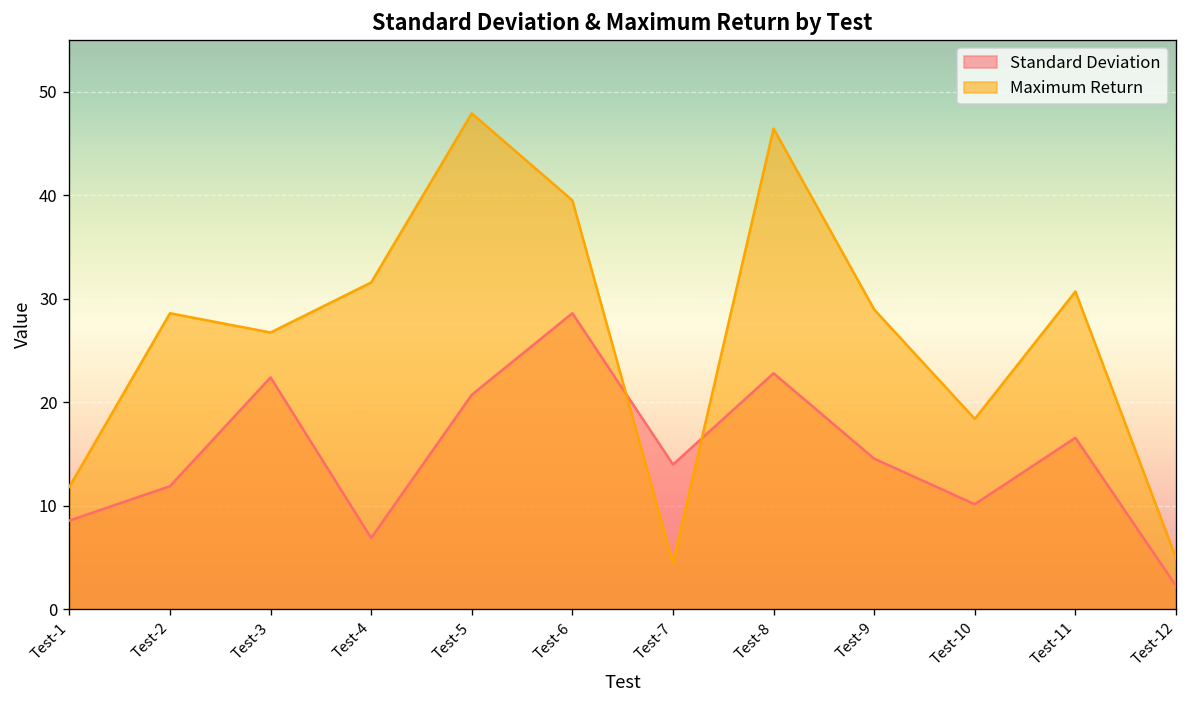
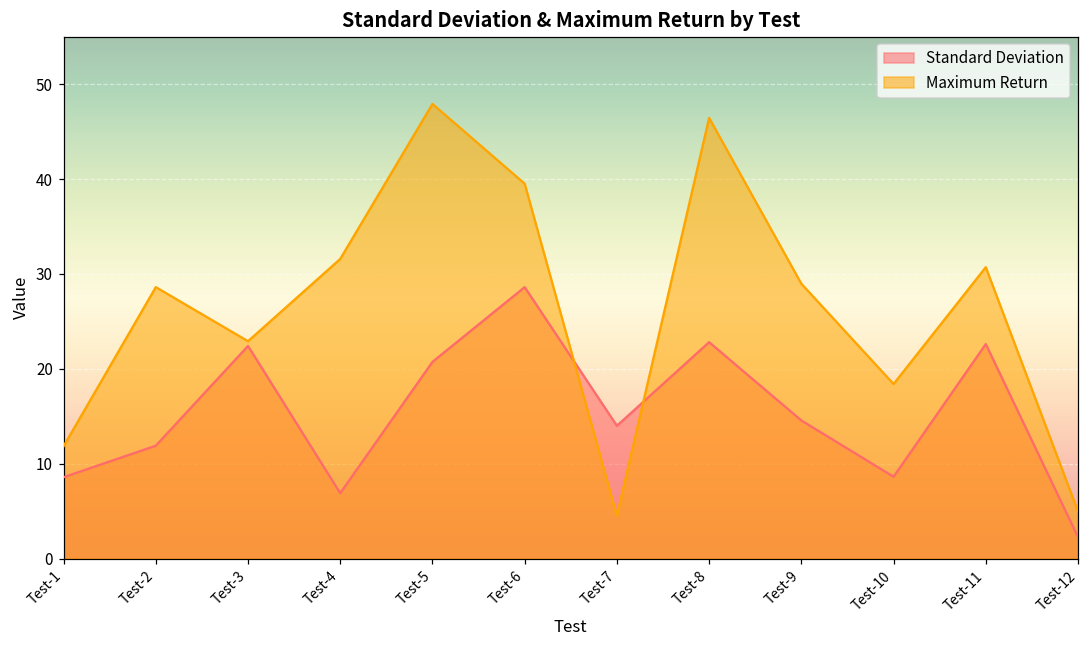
  {
    "Standard Deviation": {
      "Test-1": 9,
      "Test-2": 12,
      "Test-3": 22,
      "Test-4": 7,
      "Test-5": 21,
      "Test-6": 29,
      "Test-7": 14,
      "Test-8": 23,
      "Test-9": 15,
-     "Test-10": 10,
-     "Test-11": 17,
+     "Test-10": 9,
+     "Test-11": 23,
      "Test-12": 2
    },
    "Maximum Return": {
      "Test-1": 12,
      "Test-2": 29,
-     "Test-3": 27,
+     "Test-3": 23,
      "Test-4": 32,
      "Test-5": 48,
      "Test-6": 40,
      "Test-7": 5,
      "Test-8": 46,
      "Test-9": 29,
      "Test-10": 18,
      "Test-11": 31,
      "Test-12": 5
    }
  }
